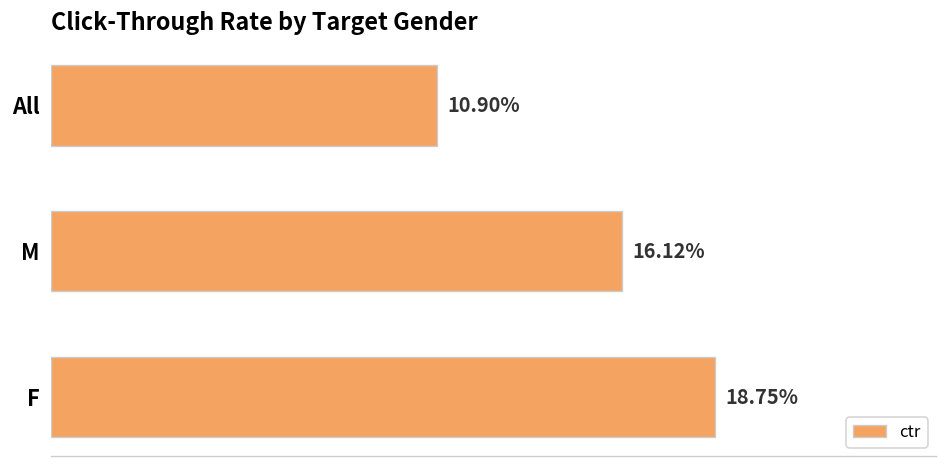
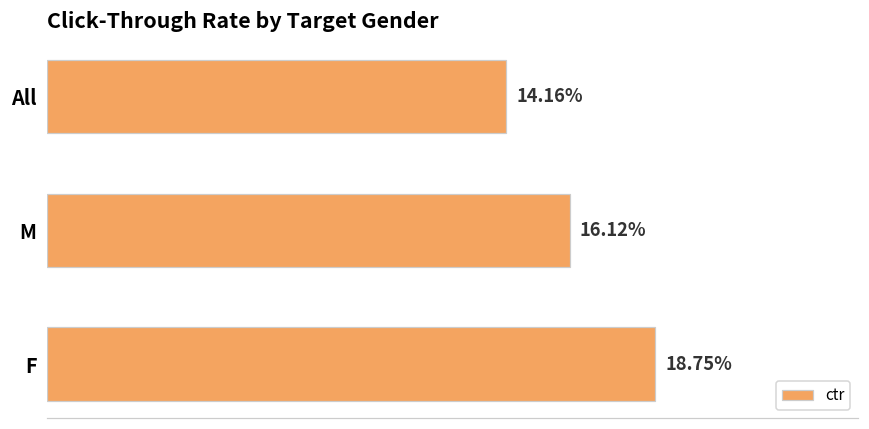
  {
-   "All": "10.90%",
+   "All": "14.16%",
    "M": "16.12%",
    "F": "18.75%"
  }
